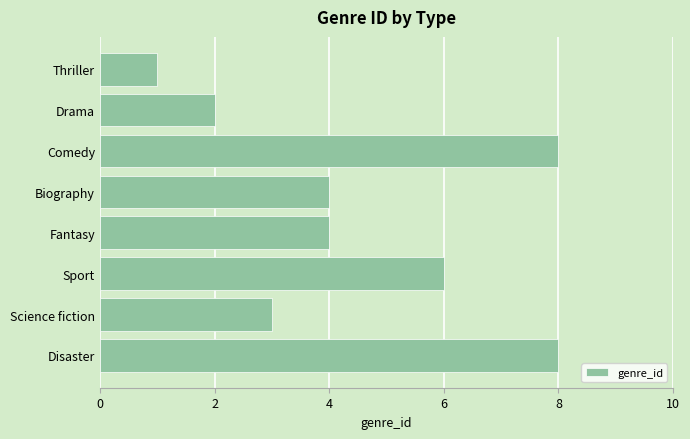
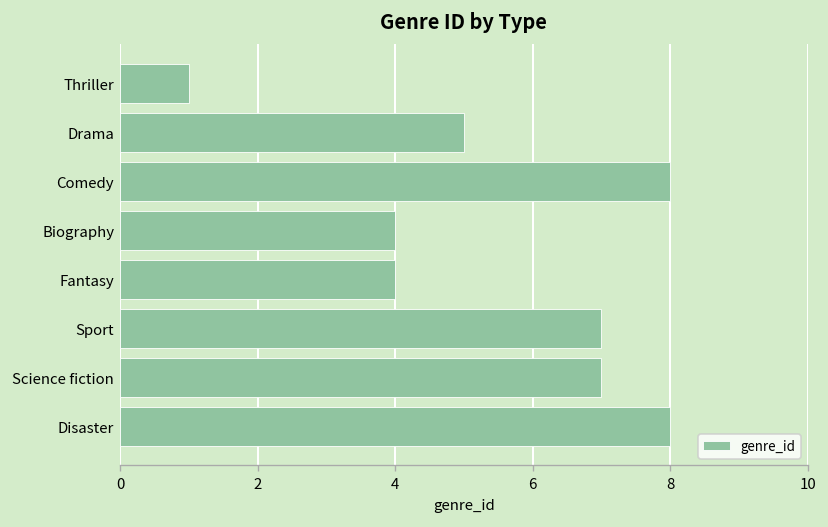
  {
    "Thriller": 1,
-   "Drama": 2,
+   "Drama": 5,
    "Comedy": 8,
    "Biography": 4,
    "Fantasy": 4,
-   "Sport": 6,
-   "Science fiction": 3,
+   "Sport": 7,
+   "Science fiction": 7,
    "Disaster": 8
  }
